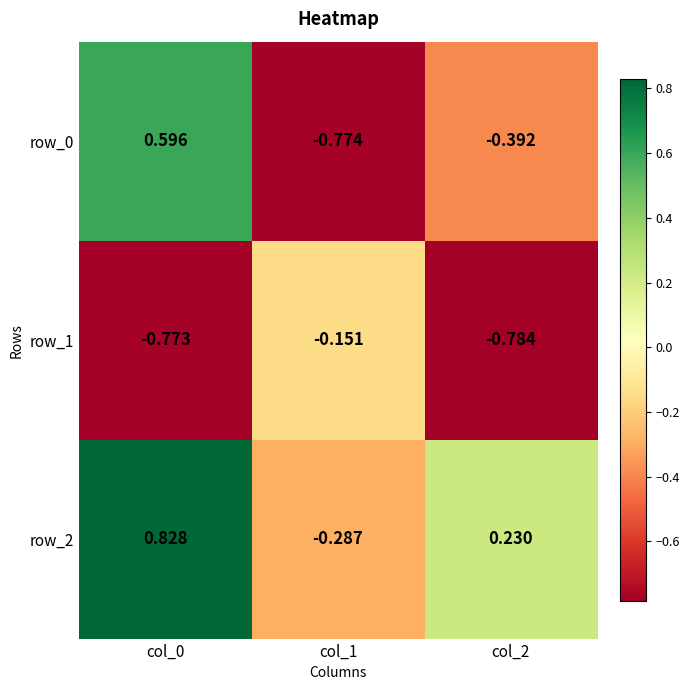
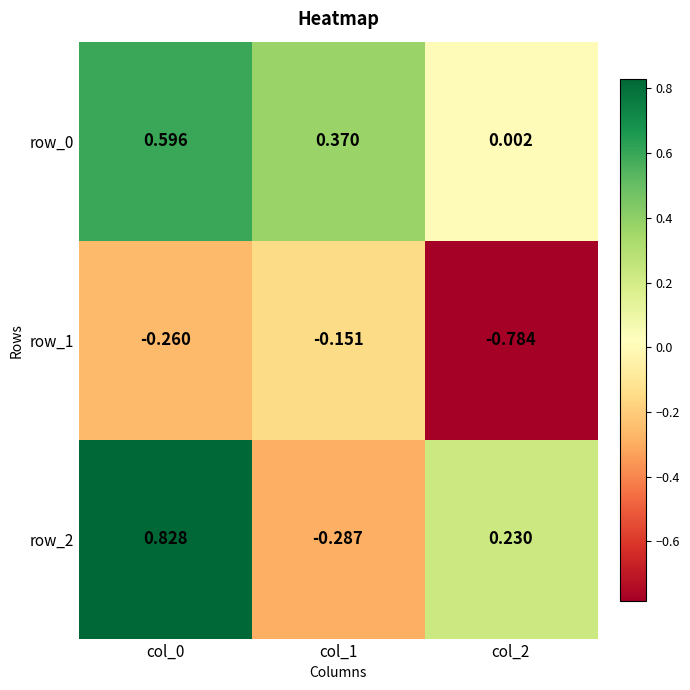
  {
    "row_0": {
      "col_0": 0.596,
-     "col_1": -0.774,
-     "col_2": -0.392
+     "col_1": 0.370,
+     "col_2": 0.002
    },
    "row_1": {
-     "col_0": -0.773,
+     "col_0": -0.260,
      "col_1": -0.151,
      "col_2": -0.784
    },
    "row_2": {
      "col_0": 0.828,
      "col_1": -0.287,
      "col_2": 0.230
    }
  }
